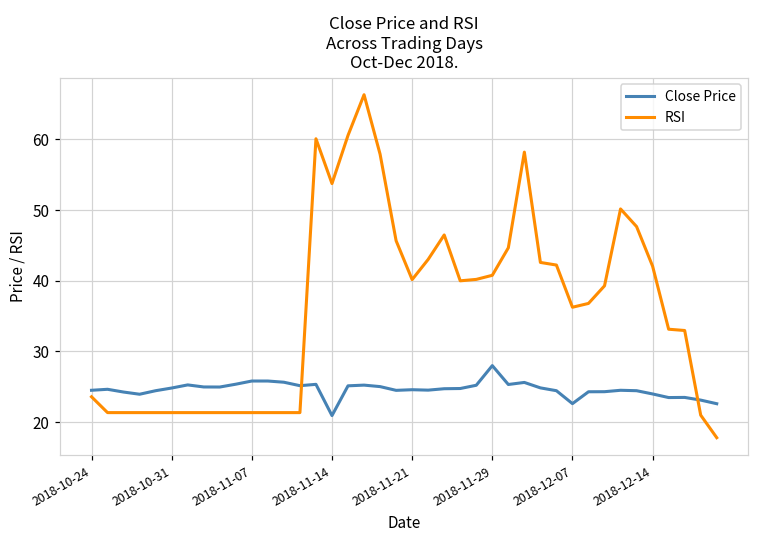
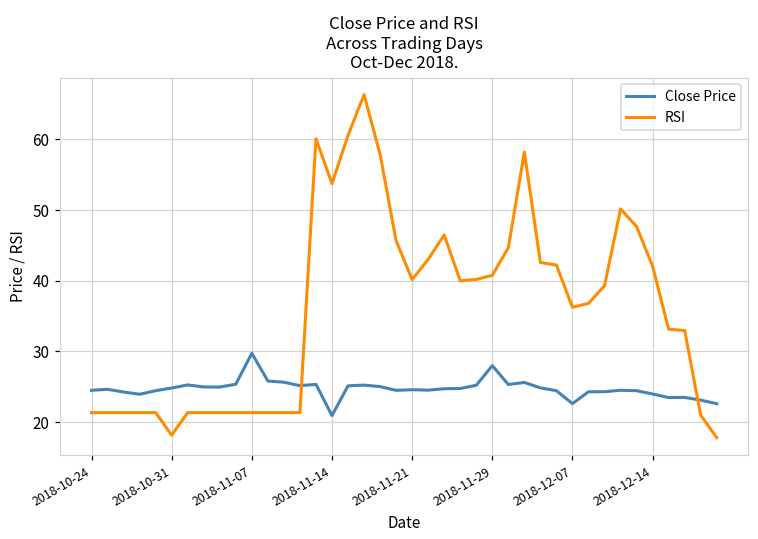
  {
    "Close Price": {
      "2018-10-24": 25,
      "2018-10-31": 25,
-     "2018-11-07": 26,
+     "2018-11-07": 30,
      "2018-11-14": 21,
      "2018-11-21": 25,
      "2018-11-29": 28,
      "2018-12-07": 23,
      "2018-12-14": 24
    },
    "RSI": {
-     "2018-10-24": 24,
-     "2018-10-31": 21,
+     "2018-10-24": 21,
+     "2018-10-31": 18,
      "2018-11-07": 21,
      "2018-11-14": 54,
      "2018-11-21": 40,
      "2018-11-29": 41,
      "2018-12-07": 36,
      "2018-12-14": 42
    }
  }
